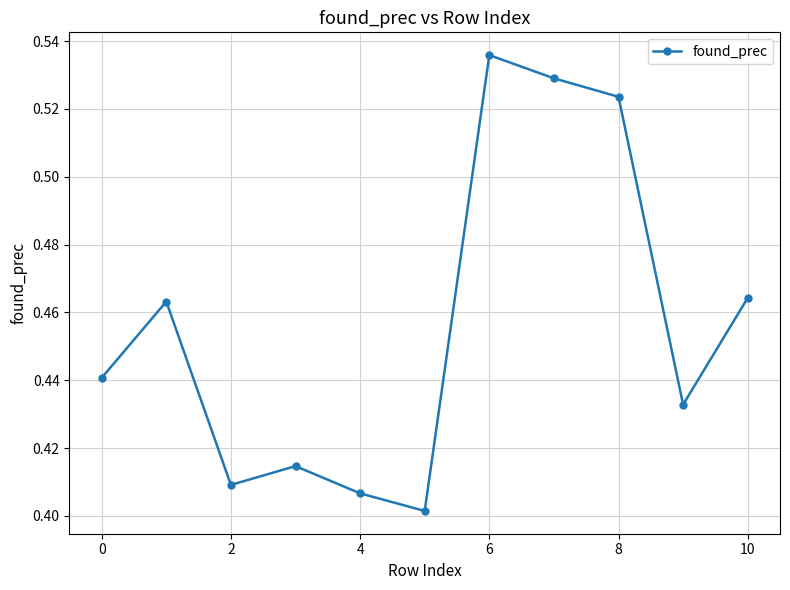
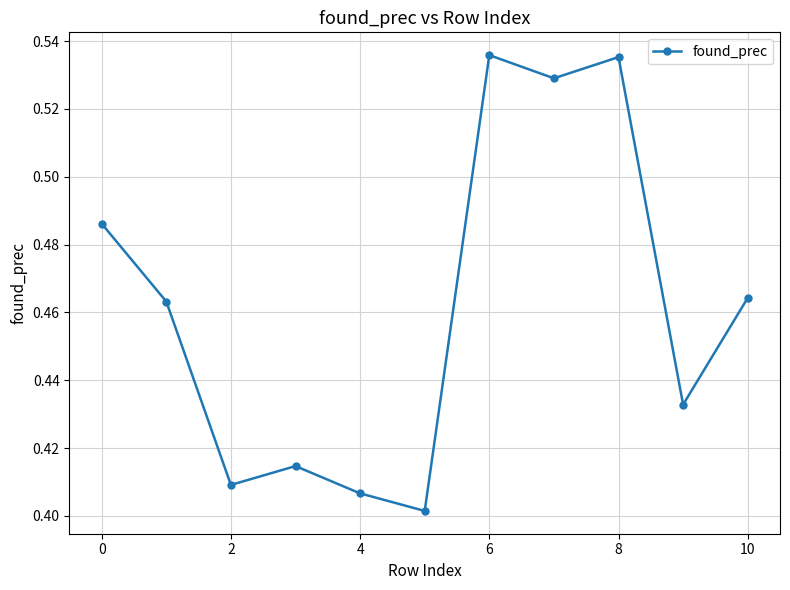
  {
-   "0": 0.441,
+   "0": 0.486,
    "2": 0.409,
    "4": 0.407,
    "6": 0.536,
-   "8": 0.524,
+   "8": 0.535,
    "10": 0.464
  }
